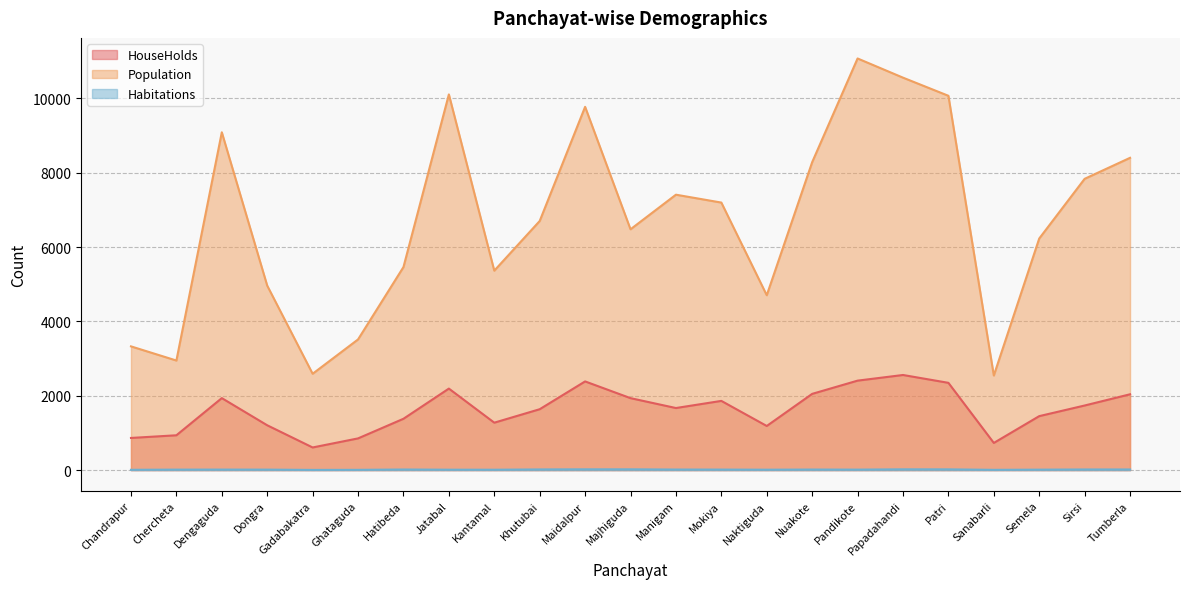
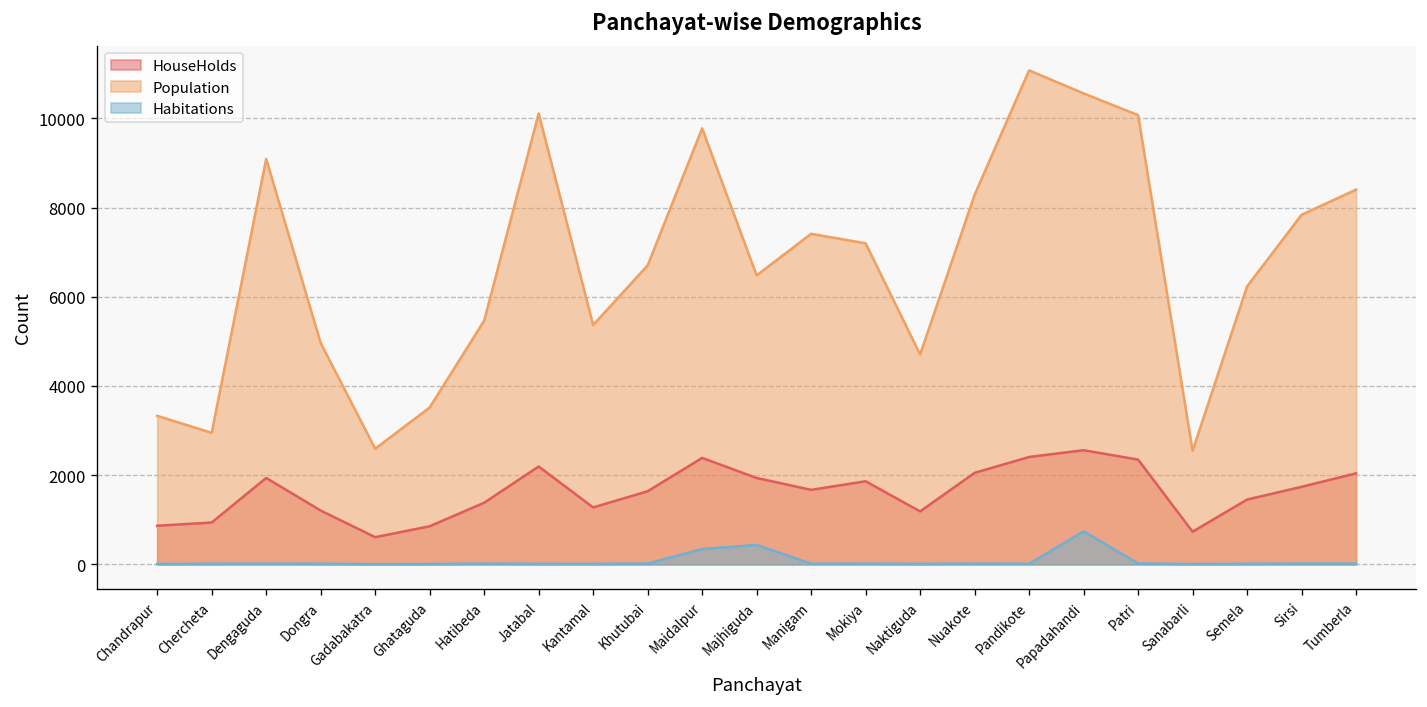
  {
    "Habitations": {
      "Chandrapur": 0,
      "Chercheta": 0,
      "Dengaguda": 0,
      "Dongra": 0,
      "Gadabakatra": 0,
      "Ghataguda": 0,
      "Hatibeda": 0,
      "Jatabal": 0,
      "Kantamal": 0,
      "Khutubai": 0,
-     "Maidalpur": 0,
-     "Majhiguda": 0,
+     "Maidalpur": 300,
+     "Majhiguda": 400,
      "Manigam": 0,
      "Mokiya": 0,
      "Naktiguda": 0,
      "Nuakote": 0,
      "Pandikote": 0,
-     "Papadahandi": 0,
+     "Papadahandi": 700,
      "Patri": 0,
      "Sanabarli": 0,
      "Semela": 0,
      "Sirsi": 0,
      "Tumberla": 0
    }
  }
